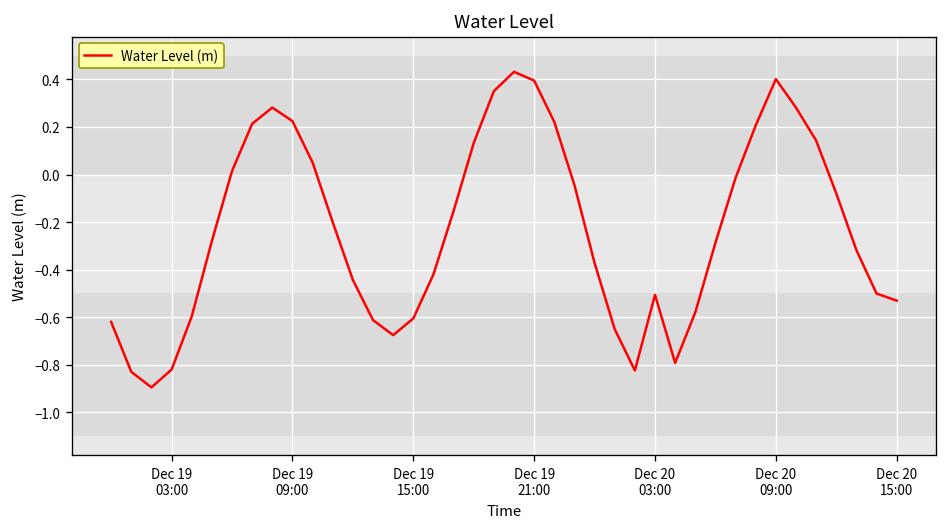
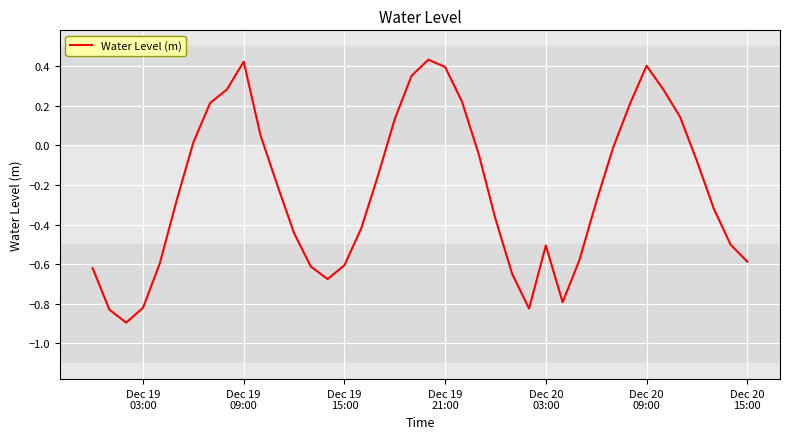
  {
    "Dec 19 03:00": -0.82,
-   "Dec 19 09:00": 0.22,
+   "Dec 19 09:00": 0.42,
    "Dec 19 15:00": -0.61,
    "Dec 19 21:00": 0.39,
    "Dec 20 03:00": -0.51,
    "Dec 20 09:00": 0.40,
-   "Dec 20 15:00": -0.53
+   "Dec 20 15:00": -0.59
  }
